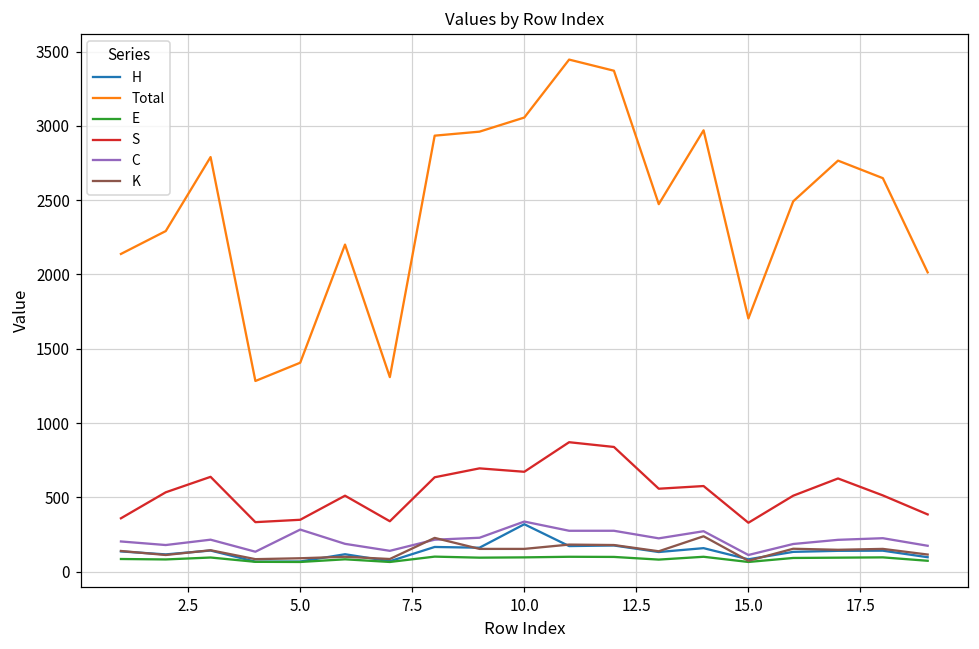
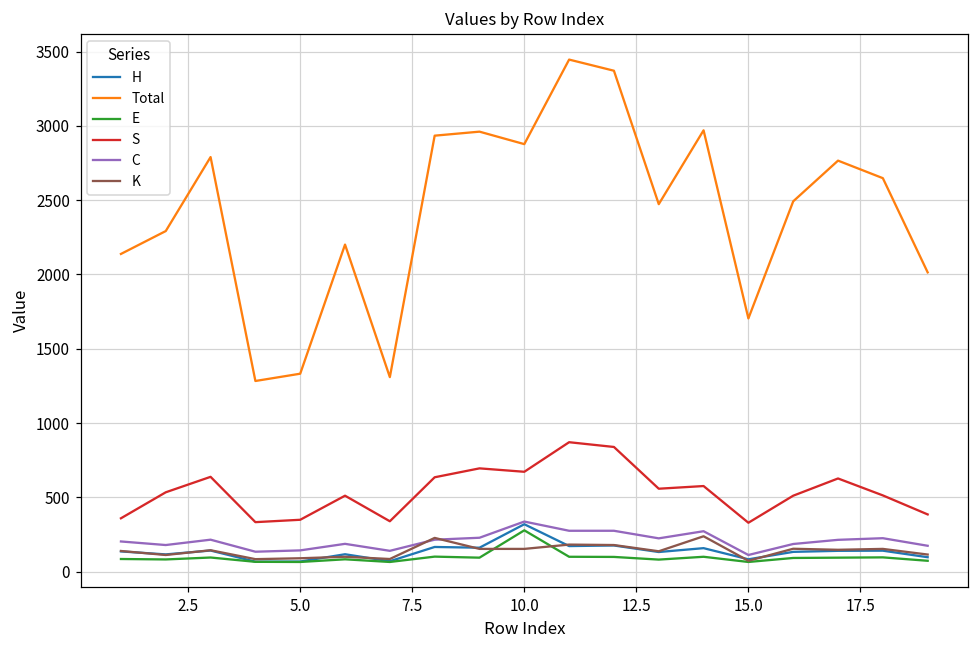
  {
    "Total": {
-     "5.0": 1410,
-     "10.0": 3060,
+     "5.0": 1330,
+     "10.0": 2880,
      "15.0": 1700
    },
    "E": {
-     "10.0": 100
+     "10.0": 280
    },
    "S": {
      "5.0": 350,
      "10.0": 670,
      "15.0": 330
    },
    "C": {
-     "5.0": 280,
+     "5.0": 140,
      "15.0": 110
    },
    "K": {
      "5.0": 90,
      "10.0": 150
    }
  }
